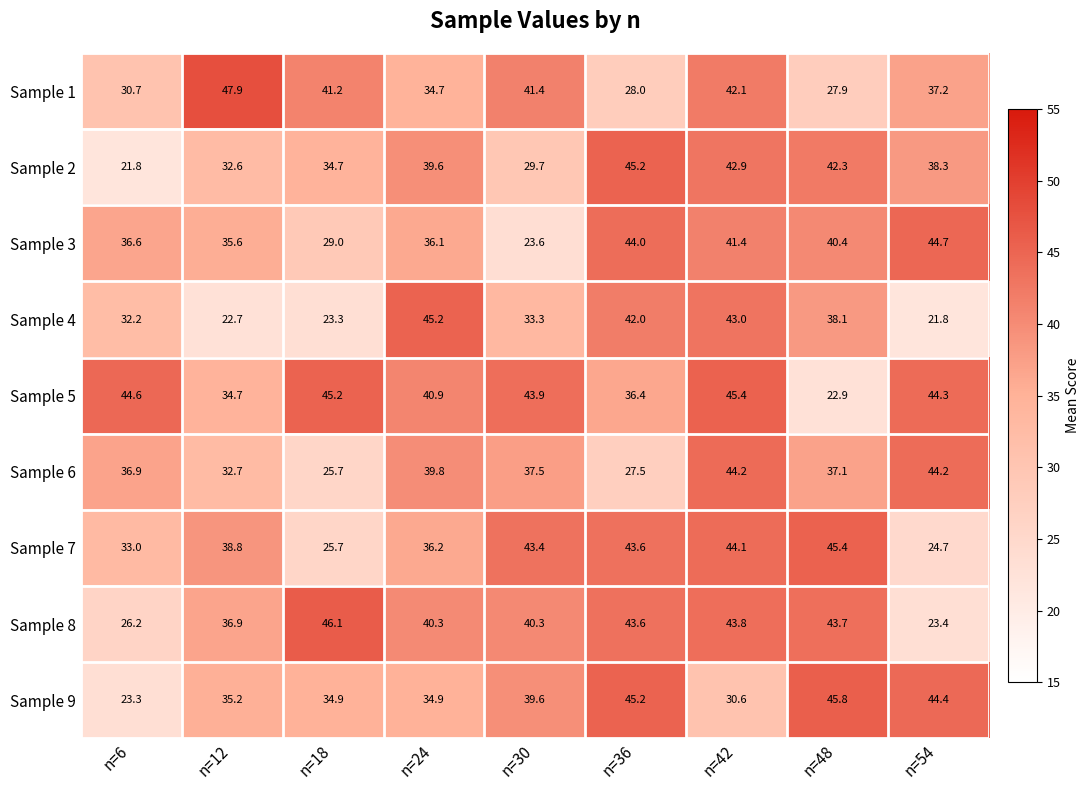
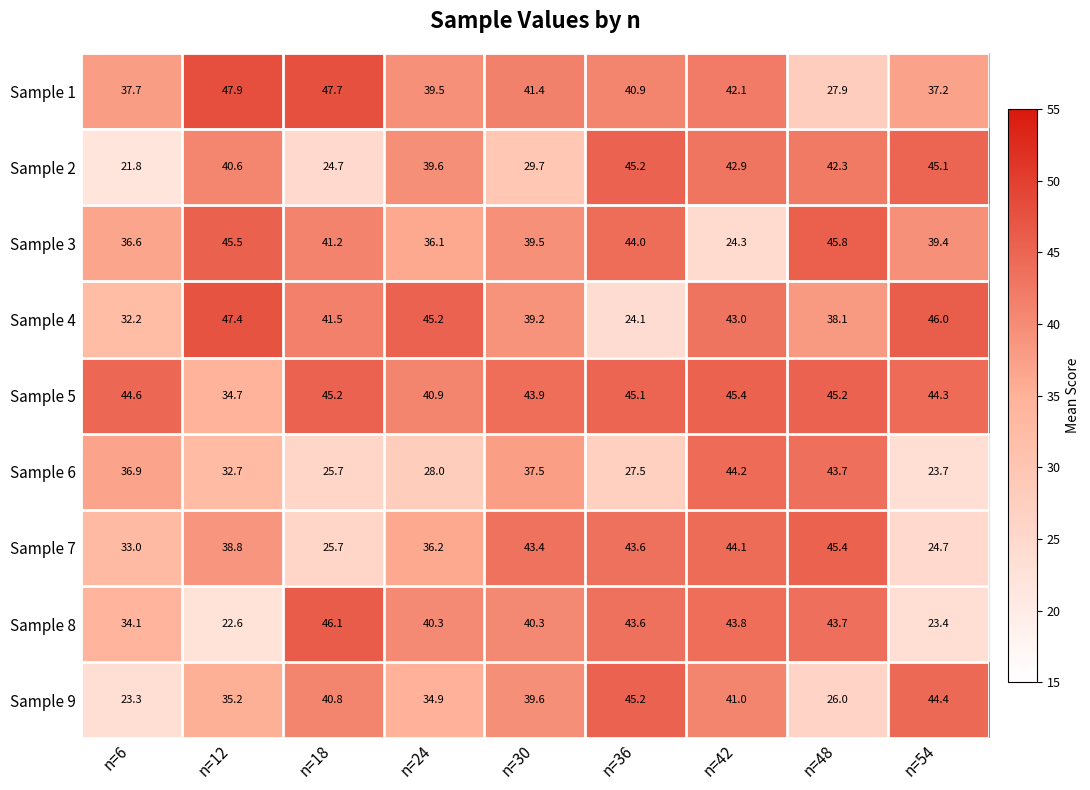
  {
    "Sample 1": {
-     "n=6": 30.7,
+     "n=6": 37.7,
      "n=12": 47.9,
-     "n=18": 41.2,
-     "n=24": 34.7,
+     "n=18": 47.7,
+     "n=24": 39.5,
      "n=30": 41.4,
-     "n=36": 28.0,
+     "n=36": 40.9,
      "n=42": 42.1,
      "n=48": 27.9,
      "n=54": 37.2
    },
    "Sample 2": {
      "n=6": 21.8,
-     "n=12": 32.6,
-     "n=18": 34.7,
+     "n=12": 40.6,
+     "n=18": 24.7,
      "n=24": 39.6,
      "n=30": 29.7,
      "n=36": 45.2,
      "n=42": 42.9,
      "n=48": 42.3,
-     "n=54": 38.3
+     "n=54": 45.1
    },
    "Sample 3": {
      "n=6": 36.6,
-     "n=12": 35.6,
-     "n=18": 29.0,
+     "n=12": 45.5,
+     "n=18": 41.2,
      "n=24": 36.1,
-     "n=30": 23.6,
+     "n=30": 39.5,
      "n=36": 44.0,
-     "n=42": 41.4,
-     "n=48": 40.4,
-     "n=54": 44.7
+     "n=42": 24.3,
+     "n=48": 45.8,
+     "n=54": 39.4
    },
    "Sample 4": {
      "n=6": 32.2,
-     "n=12": 22.7,
-     "n=18": 23.3,
+     "n=12": 47.4,
+     "n=18": 41.5,
      "n=24": 45.2,
-     "n=30": 33.3,
-     "n=36": 42.0,
+     "n=30": 39.2,
+     "n=36": 24.1,
      "n=42": 43.0,
      "n=48": 38.1,
-     "n=54": 21.8
+     "n=54": 46.0
    },
    "Sample 5": {
      "n=6": 44.6,
      "n=12": 34.7,
      "n=18": 45.2,
      "n=24": 40.9,
      "n=30": 43.9,
-     "n=36": 36.4,
+     "n=36": 45.1,
      "n=42": 45.4,
-     "n=48": 22.9,
+     "n=48": 45.2,
      "n=54": 44.3
    },
    "Sample 6": {
      "n=6": 36.9,
      "n=12": 32.7,
      "n=18": 25.7,
-     "n=24": 39.8,
+     "n=24": 28.0,
      "n=30": 37.5,
      "n=36": 27.5,
      "n=42": 44.2,
-     "n=48": 37.1,
-     "n=54": 44.2
+     "n=48": 43.7,
+     "n=54": 23.7
    },
    "Sample 7": {
      "n=6": 33.0,
      "n=12": 38.8,
      "n=18": 25.7,
      "n=24": 36.2,
      "n=30": 43.4,
      "n=36": 43.6,
      "n=42": 44.1,
      "n=48": 45.4,
      "n=54": 24.7
    },
    "Sample 8": {
-     "n=6": 26.2,
-     "n=12": 36.9,
+     "n=6": 34.1,
+     "n=12": 22.6,
      "n=18": 46.1,
      "n=24": 40.3,
      "n=30": 40.3,
      "n=36": 43.6,
      "n=42": 43.8,
      "n=48": 43.7,
      "n=54": 23.4
    },
    "Sample 9": {
      "n=6": 23.3,
      "n=12": 35.2,
-     "n=18": 34.9,
+     "n=18": 40.8,
      "n=24": 34.9,
      "n=30": 39.6,
      "n=36": 45.2,
-     "n=42": 30.6,
-     "n=48": 45.8,
+     "n=42": 41.0,
+     "n=48": 26.0,
      "n=54": 44.4
    }
  }
